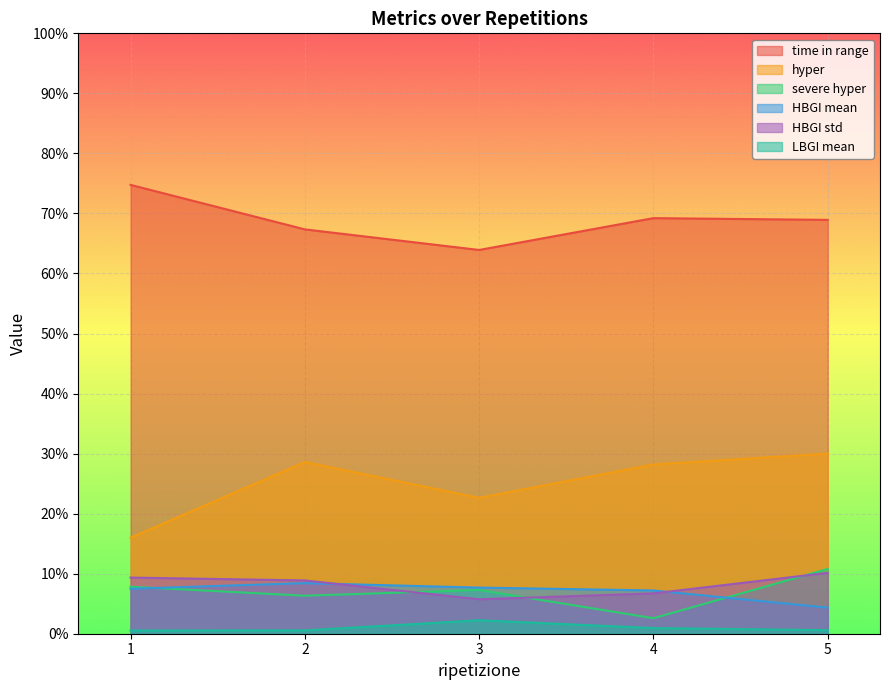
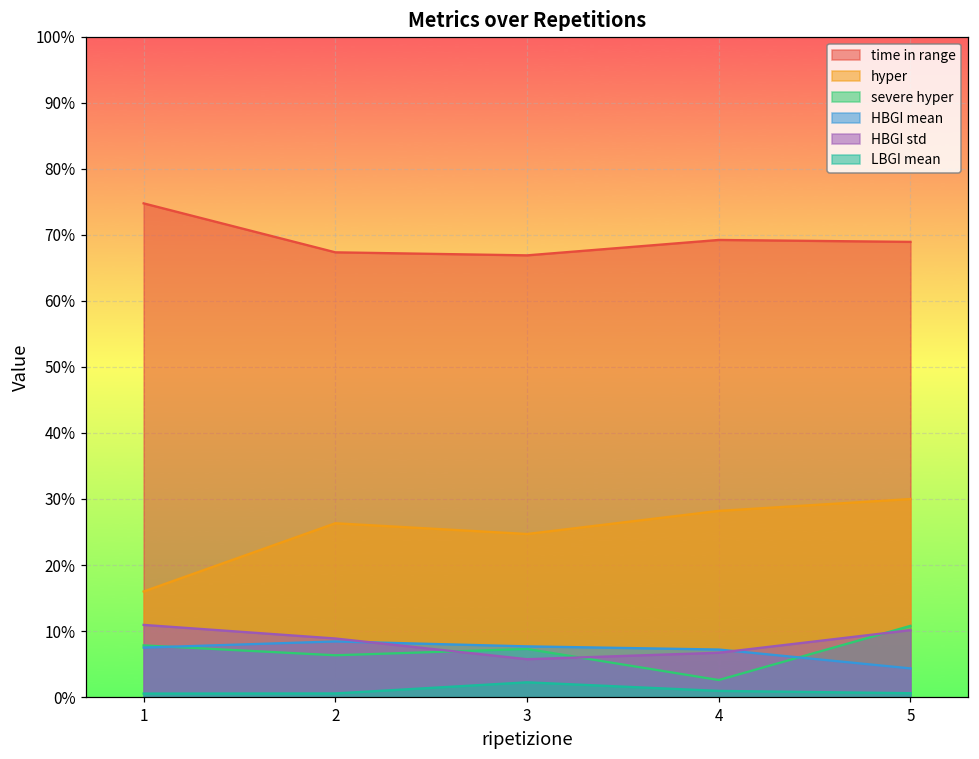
  {
    "time in range": {
      "1": "75%",
      "2": "67%",
-     "3": "64%",
+     "3": "67%",
      "4": "69%",
      "5": "69%"
    },
    "hyper": {
      "1": "16%",
-     "2": "29%",
-     "3": "23%",
+     "2": "26%",
+     "3": "25%",
      "4": "28%",
      "5": "30%"
    },
    "HBGI mean": {
      "2": "8%",
      "4": "7%",
      "5": "4%"
    },
    "HBGI std": {
-     "1": "9%",
+     "1": "11%",
      "2": "9%",
      "3": "6%",
      "4": "7%",
      "5": "10%"
    }
  }
